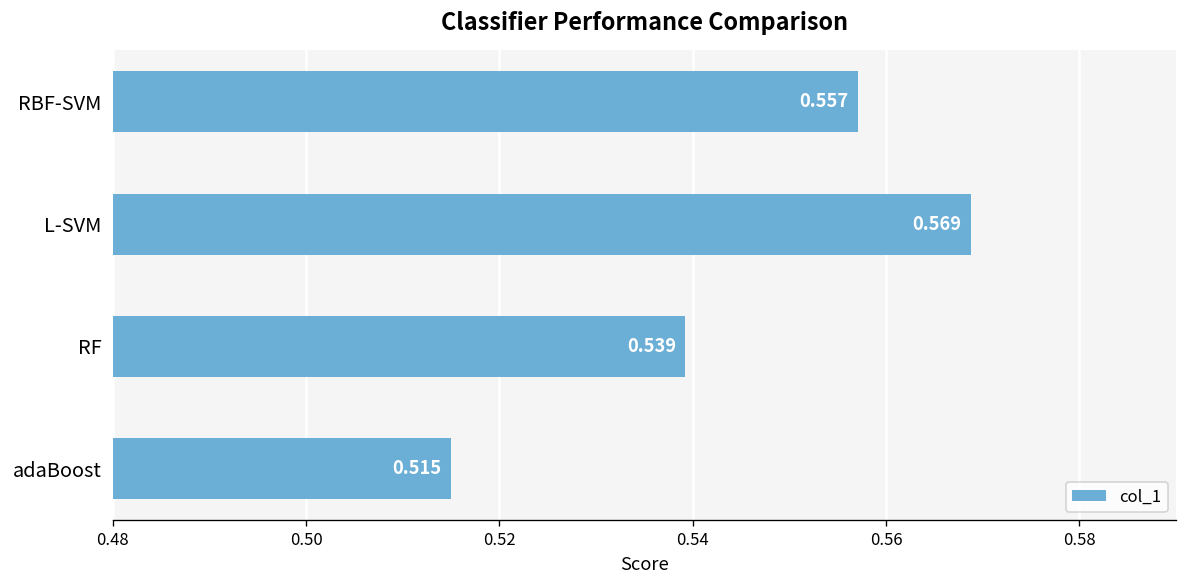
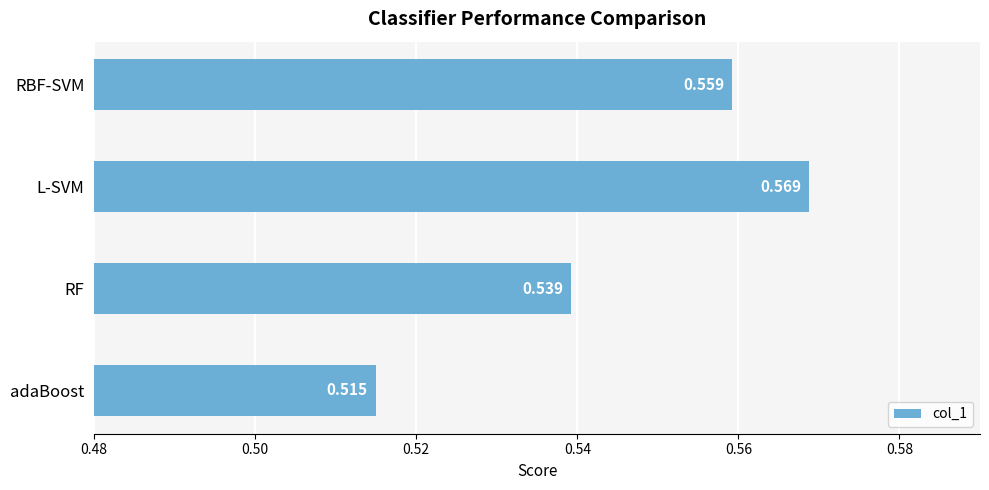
  {
-   "RBF-SVM": 0.557,
+   "RBF-SVM": 0.559,
    "L-SVM": 0.569,
    "RF": 0.539,
    "adaBoost": 0.515
  }
